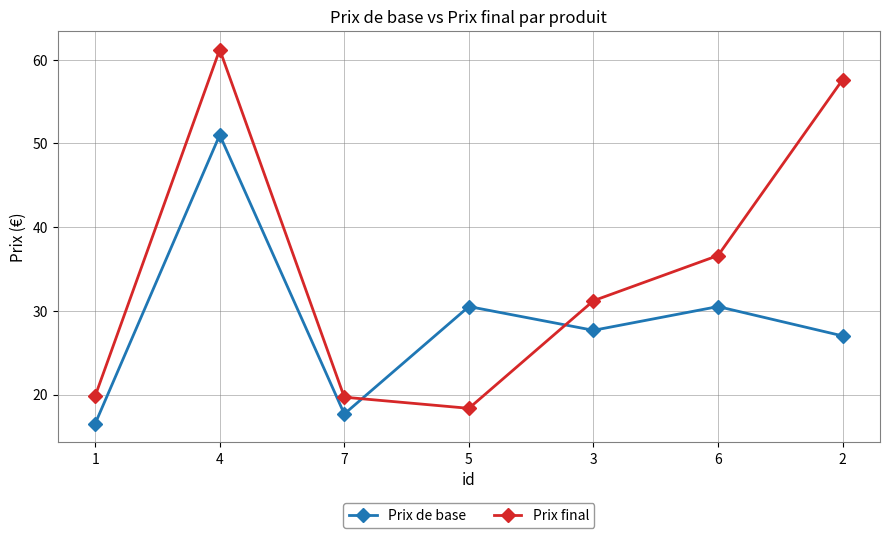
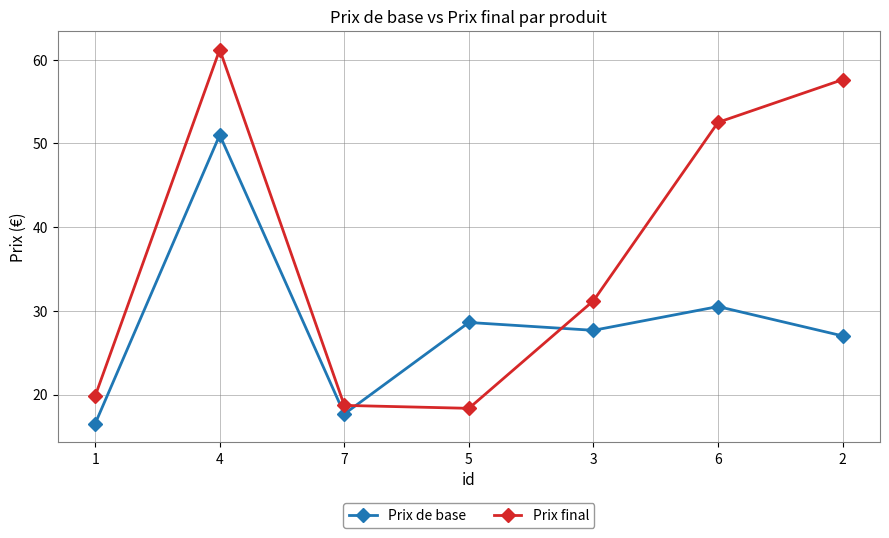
  {
    "Prix de base": {
      "1": 17,
      "4": 51,
      "7": 18,
-     "5": 31,
+     "5": 29,
      "3": 28,
      "6": 31,
      "2": 27
    },
    "Prix final": {
      "1": 20,
      "4": 61,
-     "7": 20,
+     "7": 19,
      "5": 18,
      "3": 31,
-     "6": 37,
+     "6": 53,
      "2": 58
    }
  }
